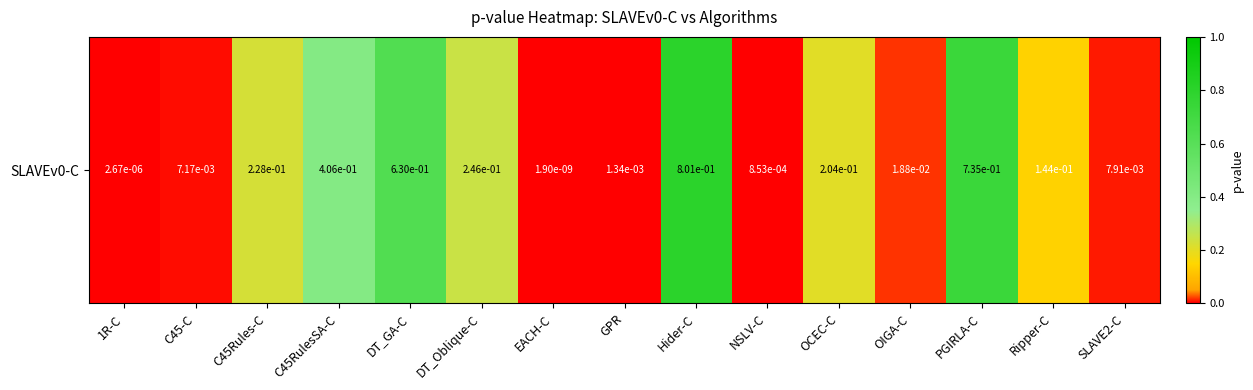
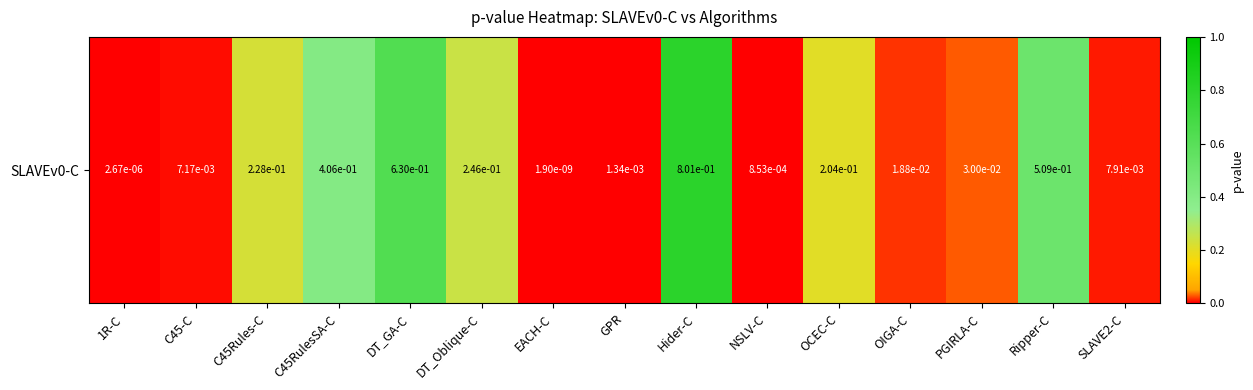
  {
    "SLAVEv0-C": {
      "1R-C": "2.67e-06",
      "C45-C": "7.17e-03",
      "C45Rules-C": "2.28e-01",
      "C45RulesSA-C": "4.06e-01",
      "DT_GA-C": "6.30e-01",
      "DT_Oblique-C": "2.46e-01",
      "EACH-C": "1.90e-09",
      "GPR": "1.34e-03",
      "Hider-C": "8.01e-01",
      "NSLV-C": "8.53e-04",
      "OCEC-C": "2.04e-01",
      "OIGA-C": "1.88e-02",
-     "PGIRLA-C": "7.35e-01",
-     "Ripper-C": "1.44e-01",
+     "PGIRLA-C": "3.00e-02",
+     "Ripper-C": "5.09e-01",
      "SLAVE2-C": "7.91e-03"
    }
  }
